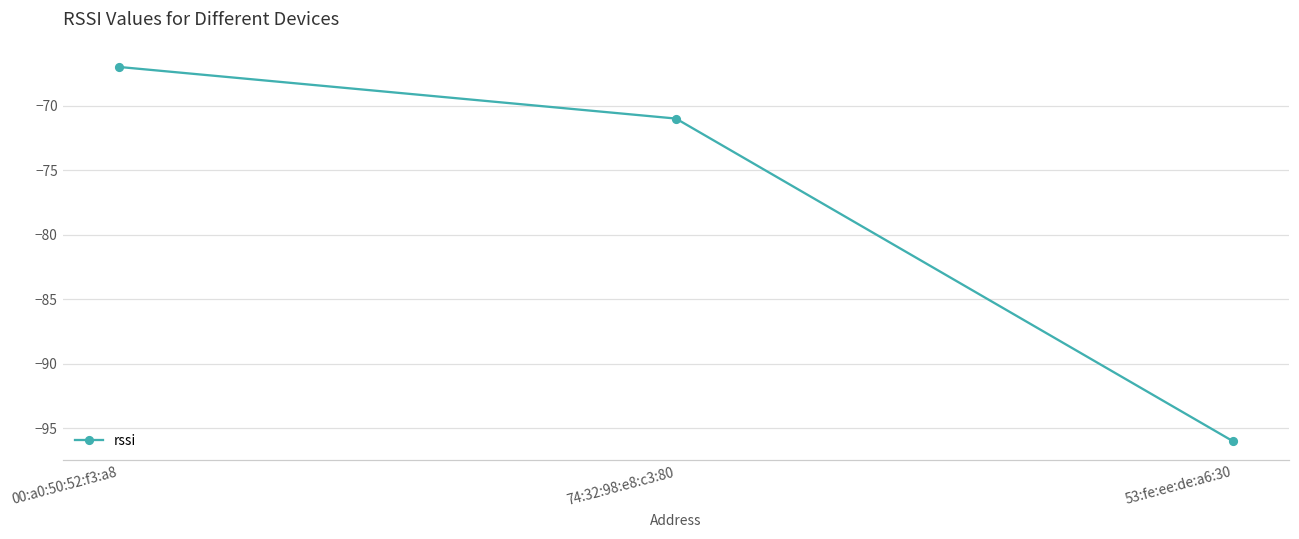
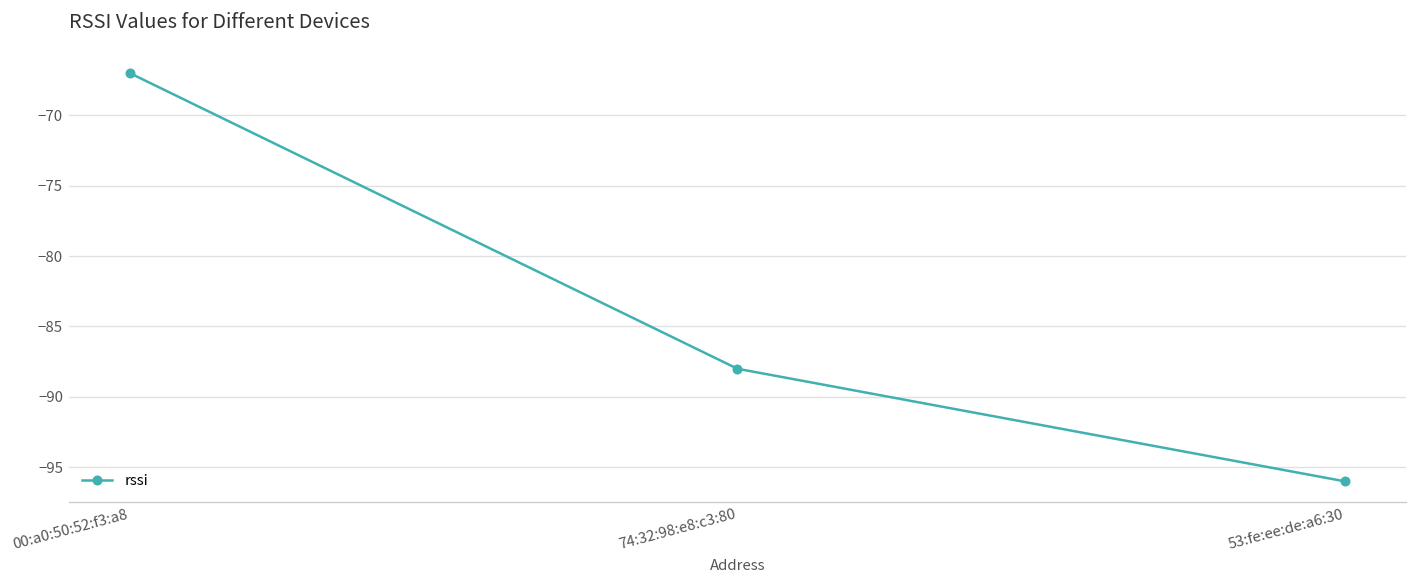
  {
    "00:a0:50:52:f3:a8": -67,
-   "74:32:98:e8:c3:80": -71,
+   "74:32:98:e8:c3:80": -88,
    "53:fe:ee:de:a6:30": -96
  }
